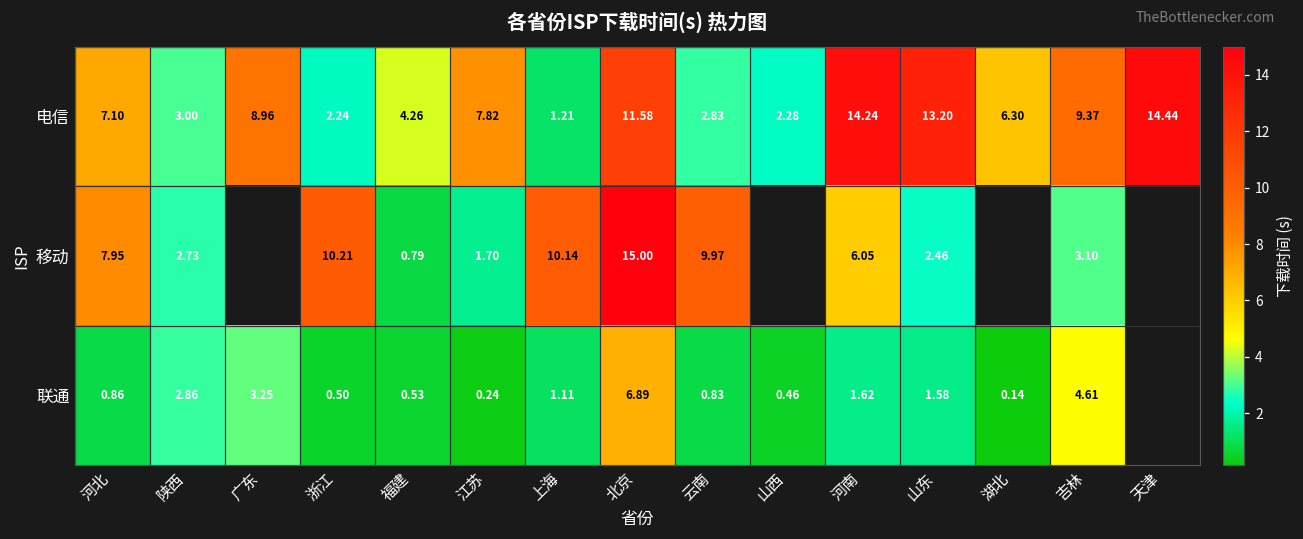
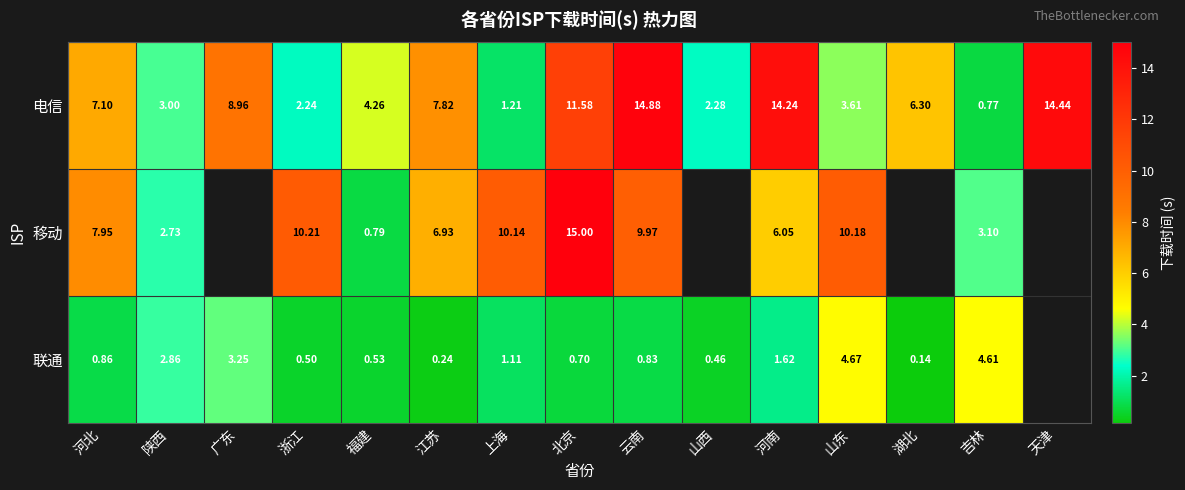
  {
    "电信": {
      "河北": 7.10,
      "陕西": 3.00,
      "广东": 8.96,
      "浙江": 2.24,
      "福建": 4.26,
      "江苏": 7.82,
      "上海": 1.21,
      "北京": 11.58,
-     "云南": 2.83,
+     "云南": 14.88,
      "山西": 2.28,
      "河南": 14.24,
-     "山东": 13.20,
+     "山东": 3.61,
      "湖北": 6.30,
-     "吉林": 9.37,
+     "吉林": 0.77,
      "天津": 14.44
    },
    "移动": {
      "河北": 7.95,
      "陕西": 2.73,
      "浙江": 10.21,
      "福建": 0.79,
-     "江苏": 1.70,
+     "江苏": 6.93,
      "上海": 10.14,
      "北京": 15.00,
      "云南": 9.97,
      "河南": 6.05,
-     "山东": 2.46,
+     "山东": 10.18,
      "吉林": 3.10
    },
    "联通": {
      "河北": 0.86,
      "陕西": 2.86,
      "广东": 3.25,
      "浙江": 0.50,
      "福建": 0.53,
      "江苏": 0.24,
      "上海": 1.11,
-     "北京": 6.89,
+     "北京": 0.70,
      "云南": 0.83,
      "山西": 0.46,
      "河南": 1.62,
-     "山东": 1.58,
+     "山东": 4.67,
      "湖北": 0.14,
      "吉林": 4.61
    }
  }
